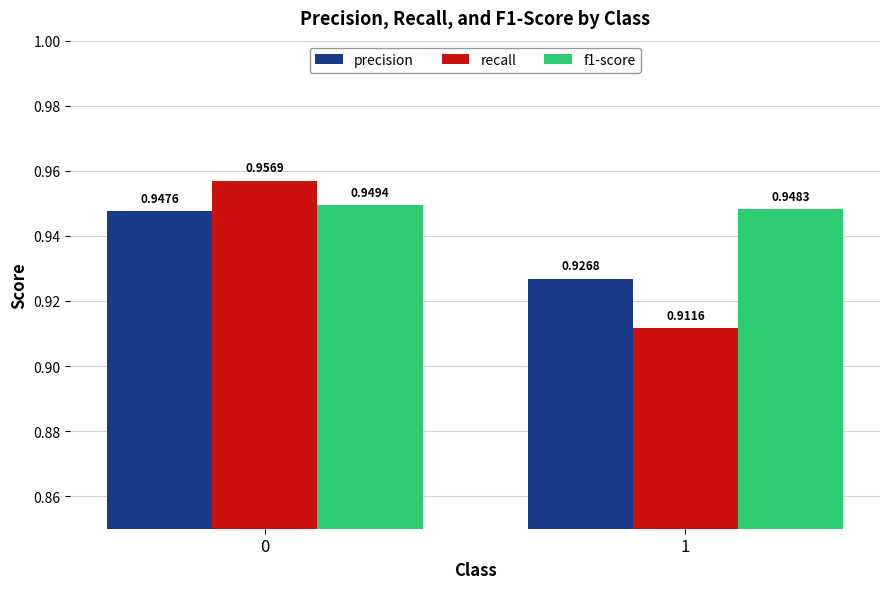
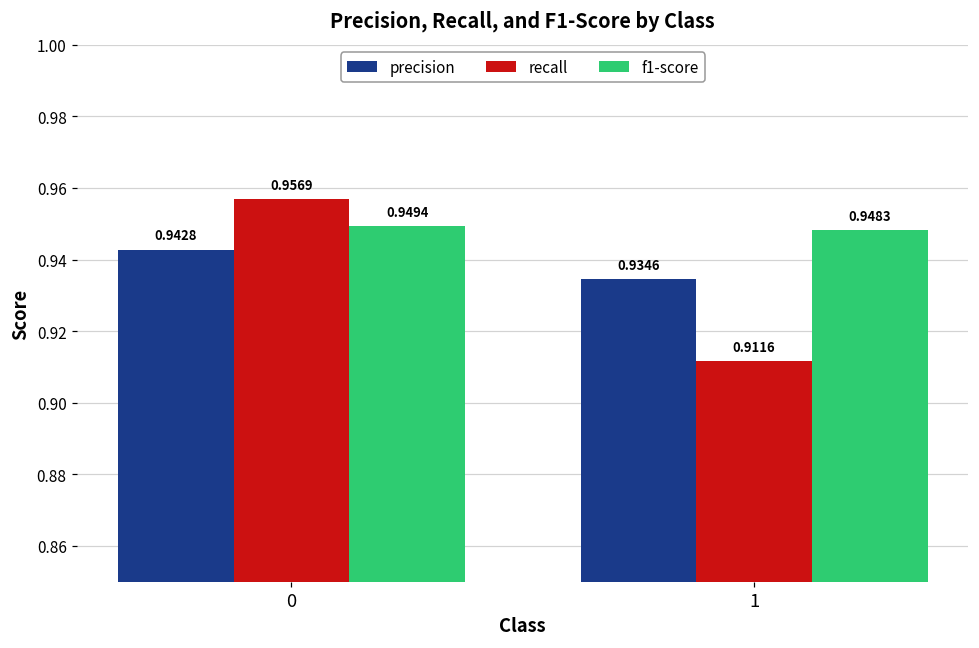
  {
    "precision": {
-     "0": 0.9476,
-     "1": 0.9268
+     "0": 0.9428,
+     "1": 0.9346
    },
    "recall": {
      "0": 0.9569,
      "1": 0.9116
    },
    "f1-score": {
      "0": 0.9494,
      "1": 0.9483
    }
  }
